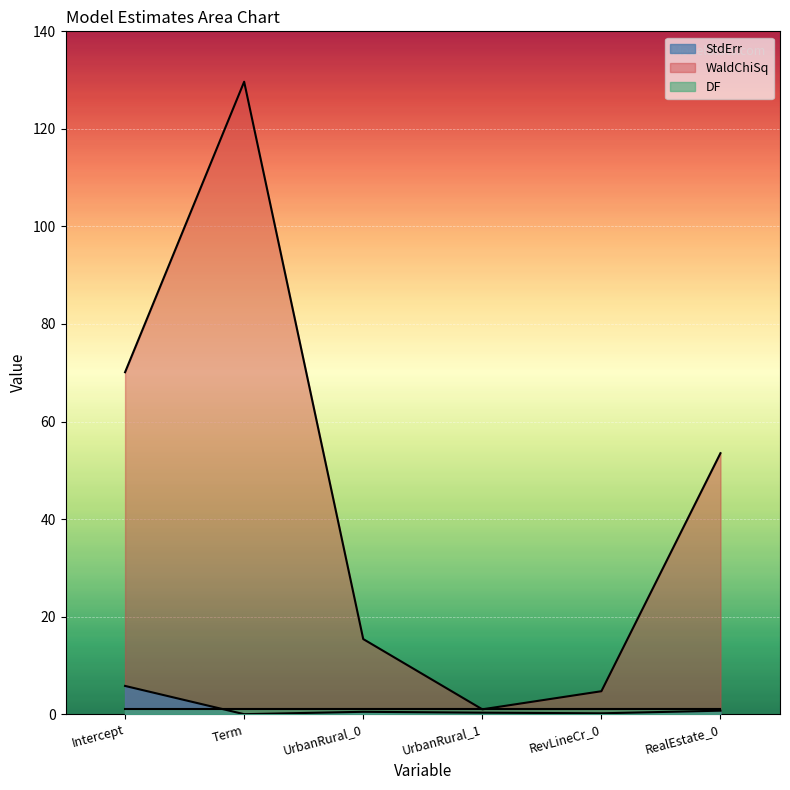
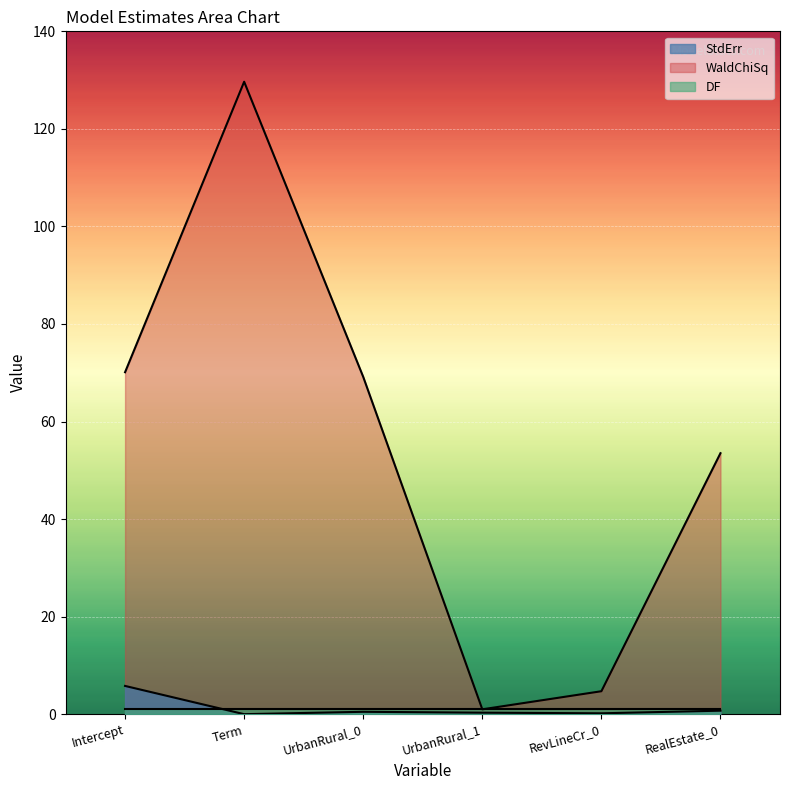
  {
    "StdErr": {
      "Intercept": 6,
      "Term": 0,
      "UrbanRural_1": 0,
      "RevLineCr_0": 0
    },
    "WaldChiSq": {
      "Intercept": 70,
      "Term": 130,
-     "UrbanRural_0": 15,
+     "UrbanRural_0": 69,
      "RevLineCr_0": 5,
      "RealEstate_0": 54
    },
    "DF": {
      "Intercept": 1,
      "Term": 1,
      "RevLineCr_0": 1
    }
  }
